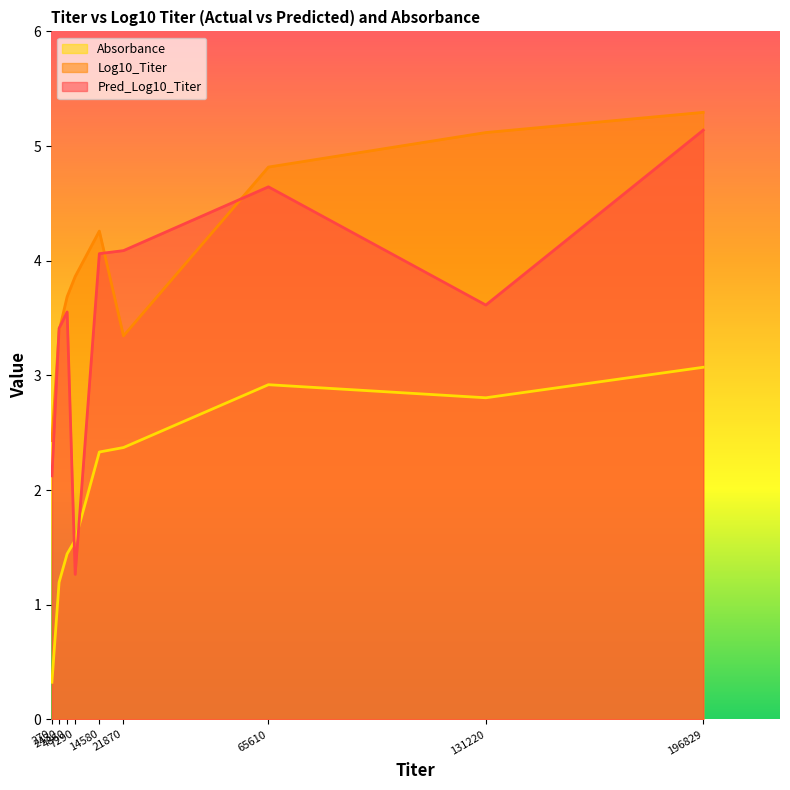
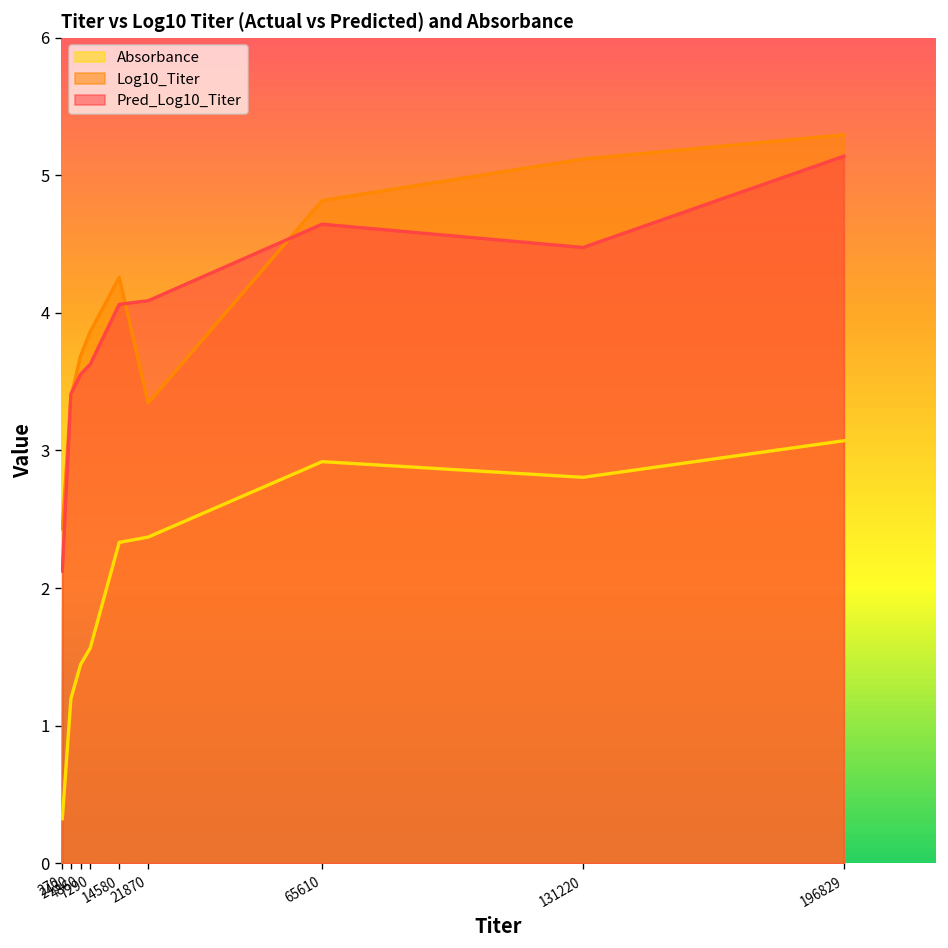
  {
    "Absorbance": {
      "270": 0.32,
      "2430": 1.20,
      "4860": 1.44,
      "7290": 1.56,
      "14580": 2.33,
      "21870": 2.37,
      "65610": 2.92,
      "131220": 2.81,
      "196829": 3.07
    },
    "Log10_Titer": {
      "270": 2.43,
      "2430": 3.39,
      "4860": 3.69,
      "7290": 3.86,
      "14580": 4.26,
      "21870": 3.34,
      "65610": 4.82,
      "131220": 5.12,
      "196829": 5.29
    },
    "Pred_Log10_Titer": {
      "270": 2.12,
      "2430": 3.41,
      "4860": 3.55,
-     "7290": 1.27,
+     "7290": 3.63,
      "14580": 4.06,
      "21870": 4.09,
      "65610": 4.64,
-     "131220": 3.61,
+     "131220": 4.48,
      "196829": 5.14
    }
  }
